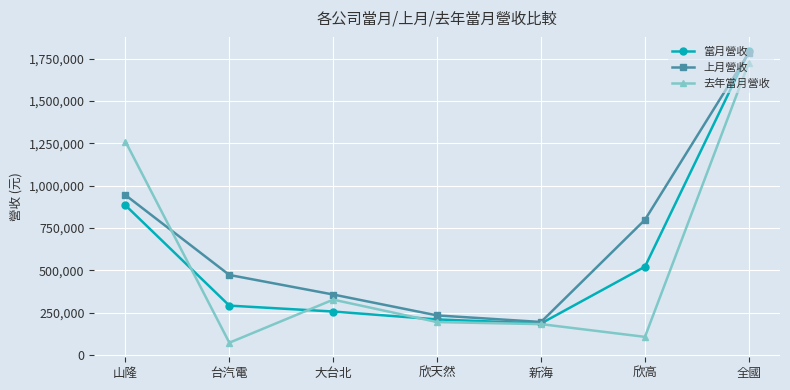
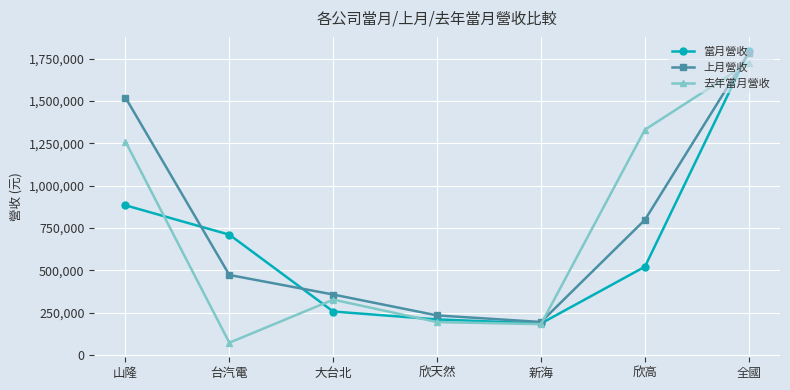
  {
    "當月營收": {
      "山隆": "880,000",
-     "台汽電": "290,000",
+     "台汽電": "710,000",
      "大台北": "260,000",
      "欣天然": "210,000",
      "欣高": "520,000"
    },
    "上月營收": {
-     "山隆": "940,000",
+     "山隆": "1,520,000",
      "台汽電": "470,000",
      "大台北": "360,000",
      "欣天然": "230,000",
      "欣高": "800,000"
    },
    "去年當月營收": {
      "山隆": "1,260,000",
      "台汽電": "70,000",
      "大台北": "330,000",
      "欣天然": "200,000",
-     "欣高": "110,000"
+     "欣高": "1,330,000"
    }
  }
